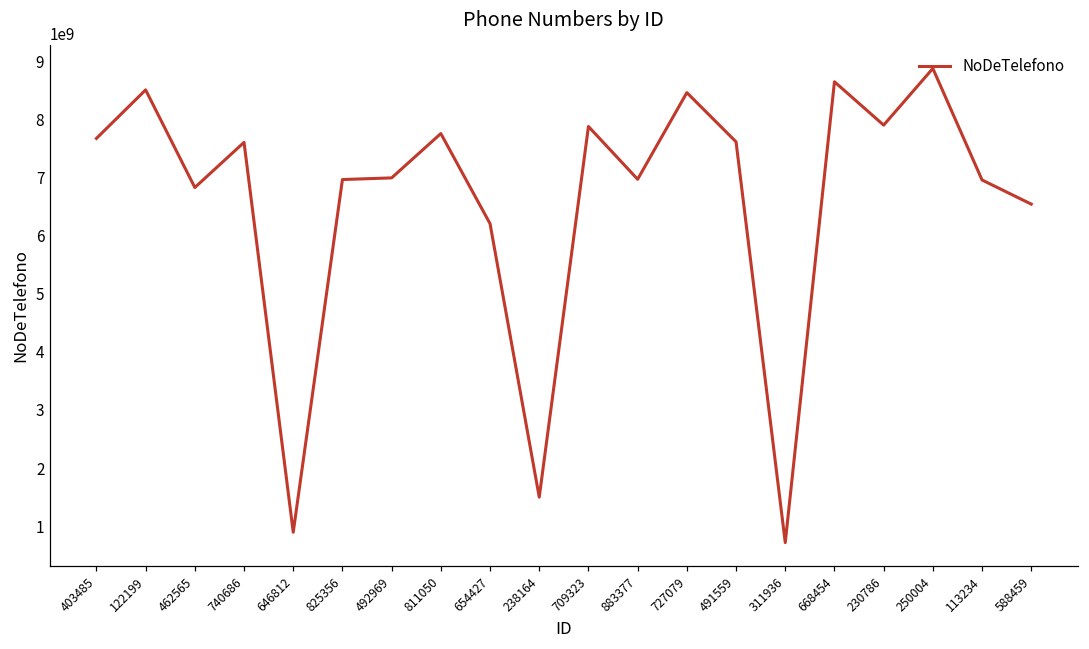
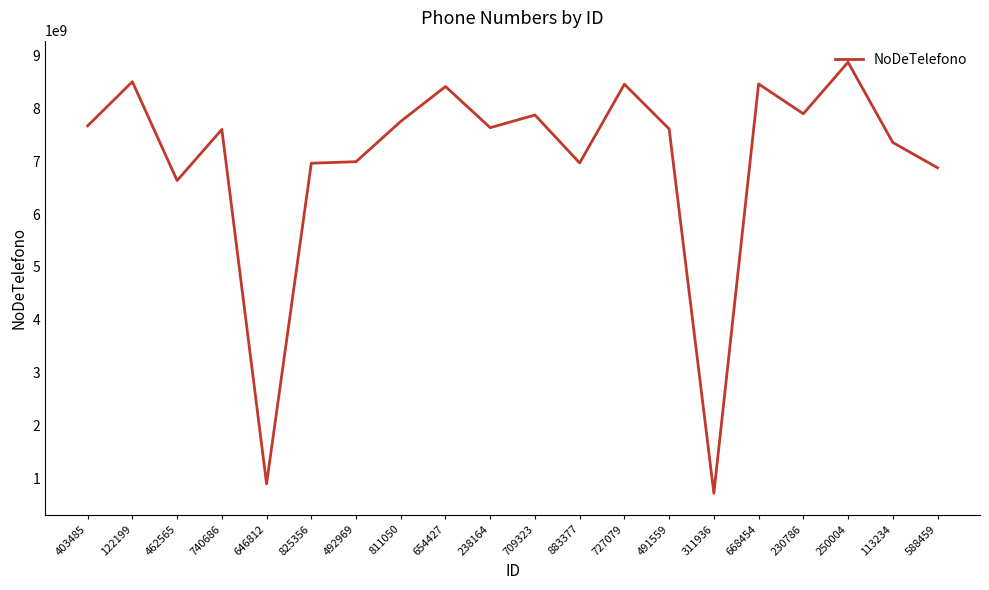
  {
    "403485": 7700000000,
    "122199": 8500000000,
-   "462565": 6800000000,
+   "462565": 6600000000,
    "740686": 7600000000,
    "646812": 900000000,
    "825356": 7000000000,
    "492969": 7000000000,
    "811050": 7800000000,
-   "654427": 6200000000,
-   "238164": 1500000000,
+   "654427": 8400000000,
+   "238164": 7600000000,
    "709323": 7900000000,
    "883377": 7000000000,
    "727079": 8500000000,
    "491559": 7600000000,
    "311936": 700000000,
-   "668454": 8600000000,
+   "668454": 8500000000,
    "230786": 7900000000,
    "250004": 8900000000,
-   "113234": 7000000000,
-   "588459": 6500000000
+   "113234": 7400000000,
+   "588459": 6900000000
  }
